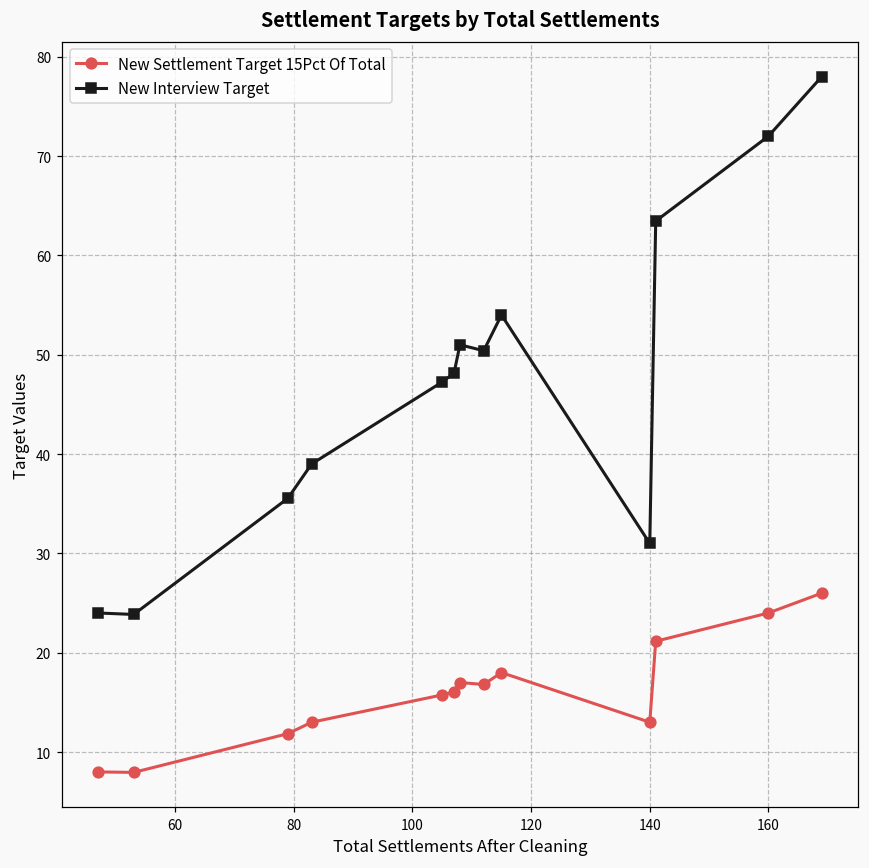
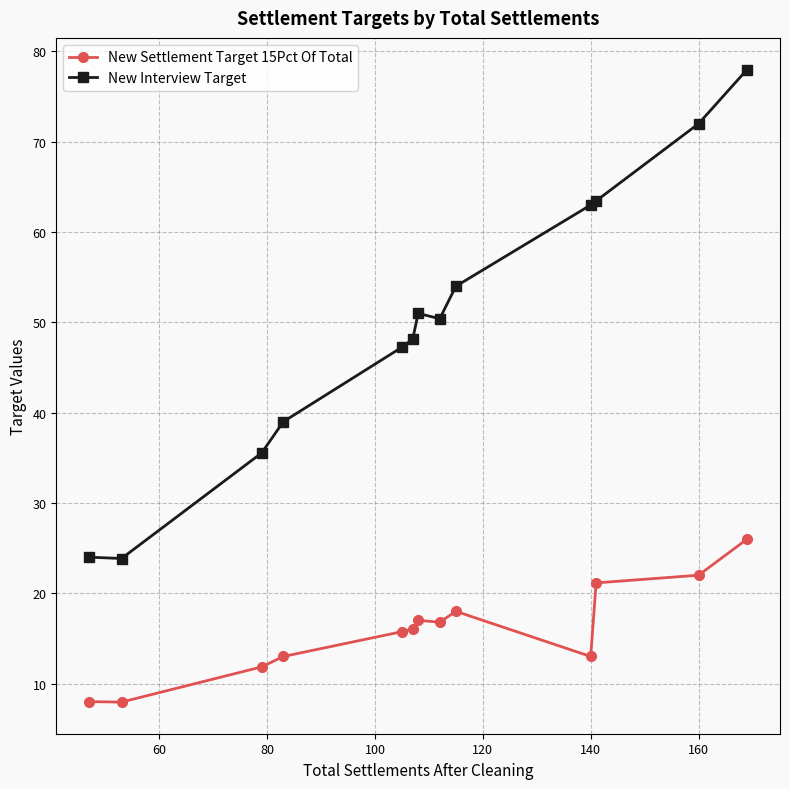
  {
    "New Settlement Target 15Pct Of Total": {
      "140": 13,
-     "160": 24
+     "160": 22
    },
    "New Interview Target": {
-     "140": 31,
+     "140": 63,
      "160": 72
    }
  }
